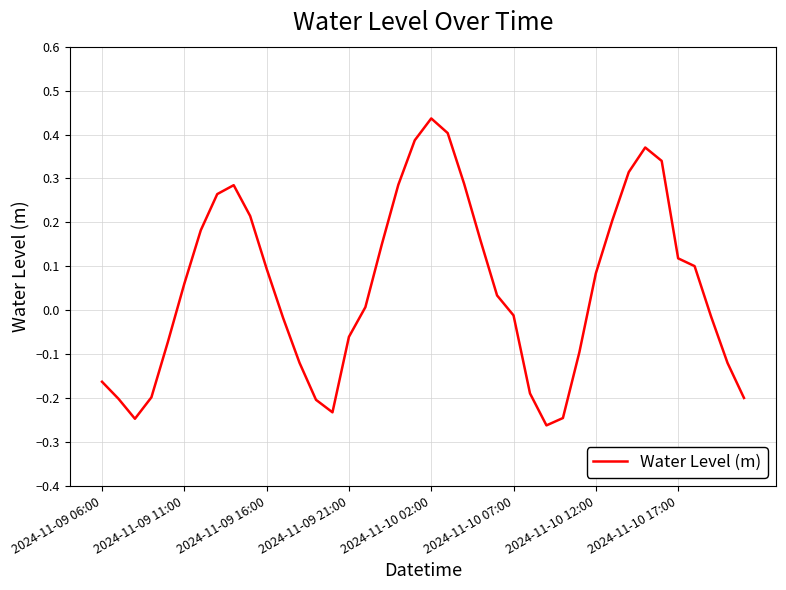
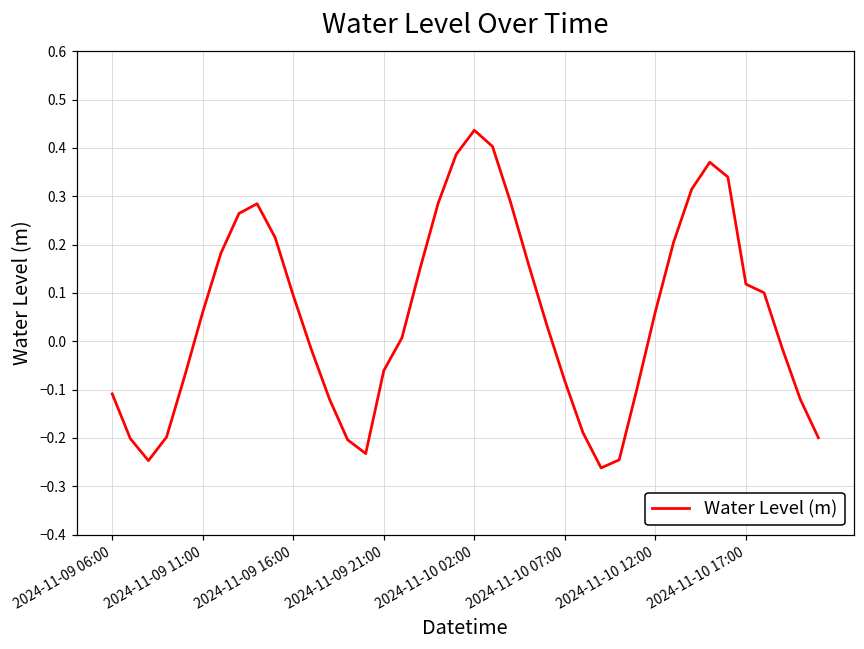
  {
-   "2024-11-09 06:00": -0.16,
+   "2024-11-09 06:00": -0.11,
    "2024-11-09 11:00": 0.06,
    "2024-11-09 16:00": 0.09,
    "2024-11-09 21:00": -0.06,
    "2024-11-10 02:00": 0.44,
-   "2024-11-10 07:00": -0.01,
-   "2024-11-10 12:00": 0.08,
+   "2024-11-10 07:00": -0.08,
+   "2024-11-10 12:00": 0.06,
    "2024-11-10 17:00": 0.12
  }
